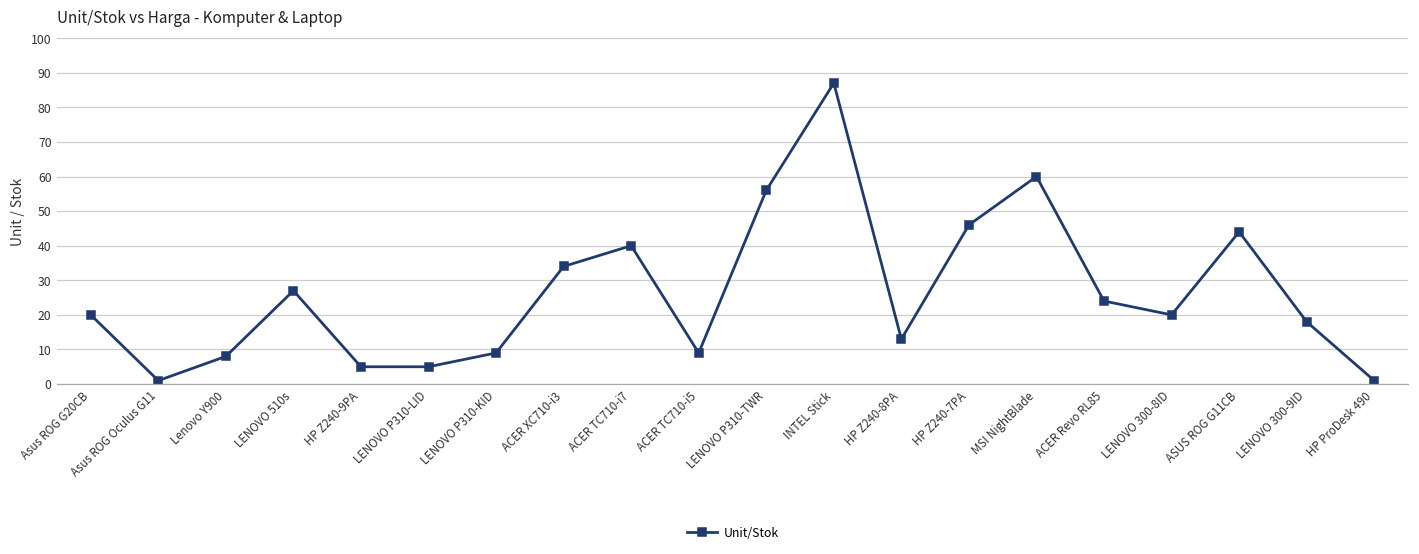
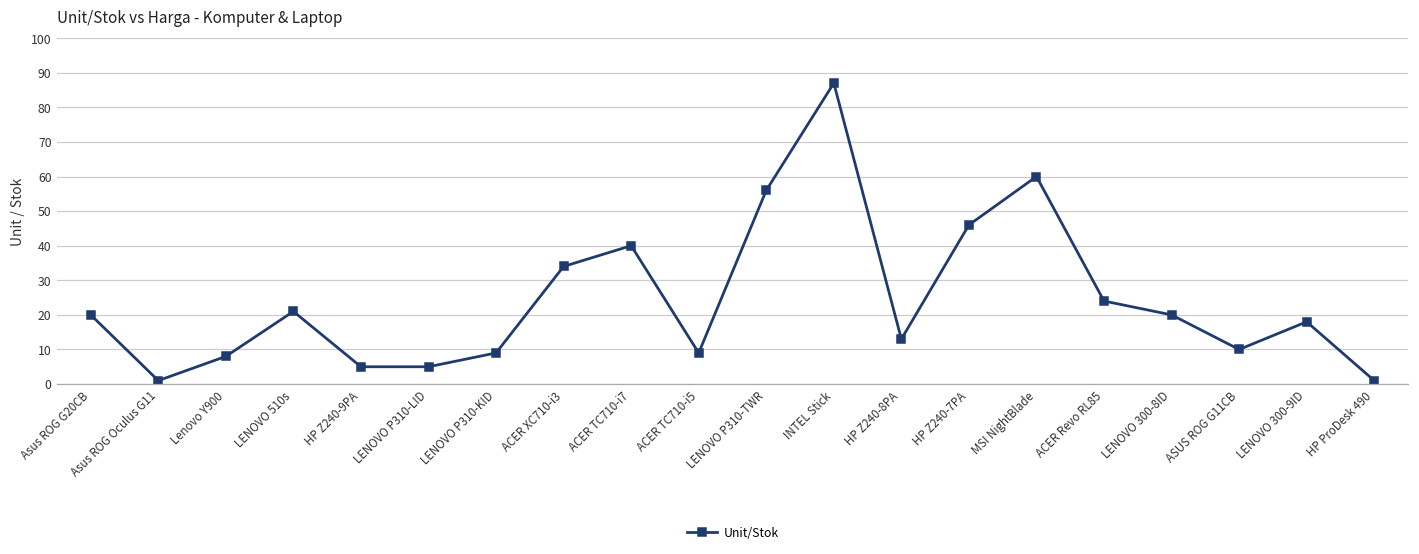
  {
    "Asus ROG G20CB": 20,
    "Asus ROG Oculus G11": 1,
    "Lenovo Y900": 8,
-   "LENOVO 510s": 27,
+   "LENOVO 510s": 21,
    "HP Z240-9PA": 5,
    "LENOVO P310-LID": 5,
    "LENOVO P310-KID": 9,
    "ACER XC710-i3": 34,
    "ACER TC710-i7": 40,
    "ACER TC710-i5": 9,
    "LENOVO P310-TWR": 56,
    "INTEL Stick": 87,
    "HP Z240-8PA": 13,
    "HP Z240-7PA": 46,
    "MSI NightBlade": 60,
    "ACER Revo RL85": 24,
    "LENOVO 300-8ID": 20,
-   "ASUS ROG G11CB": 44,
+   "ASUS ROG G11CB": 10,
    "LENOVO 300-9ID": 18,
    "HP ProDesk 490": 1
  }
